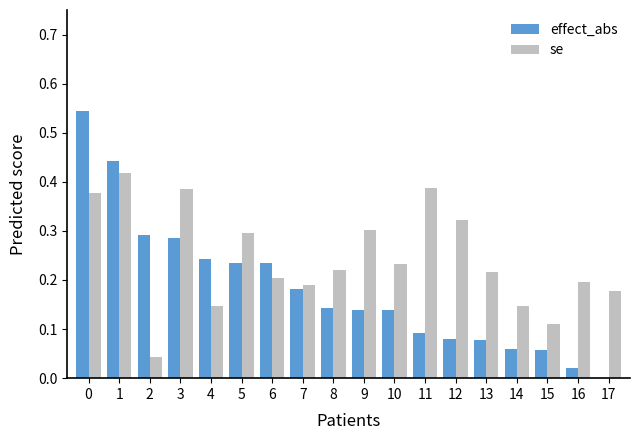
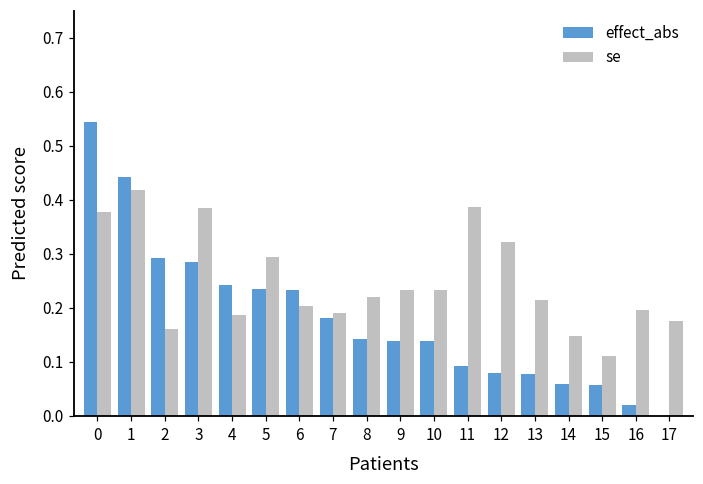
  {
    "effect_abs": {
      "0": 0.54,
      "1": 0.44,
      "2": 0.29,
      "3": 0.29,
      "4": 0.24,
      "5": 0.23,
      "6": 0.23,
      "7": 0.18,
      "8": 0.14,
      "9": 0.14,
      "10": 0.14,
      "11": 0.09,
      "12": 0.08,
      "13": 0.08,
      "14": 0.06,
      "15": 0.06,
      "16": 0.02,
      "17": 0.00
    },
    "se": {
      "0": 0.38,
      "1": 0.42,
-     "2": 0.04,
+     "2": 0.16,
      "3": 0.39,
-     "4": 0.15,
+     "4": 0.19,
      "5": 0.30,
      "6": 0.20,
      "7": 0.19,
      "8": 0.22,
-     "9": 0.30,
+     "9": 0.23,
      "10": 0.23,
      "11": 0.39,
      "12": 0.32,
      "13": 0.22,
      "14": 0.15,
      "15": 0.11,
      "16": 0.20,
      "17": 0.18
    }
  }
